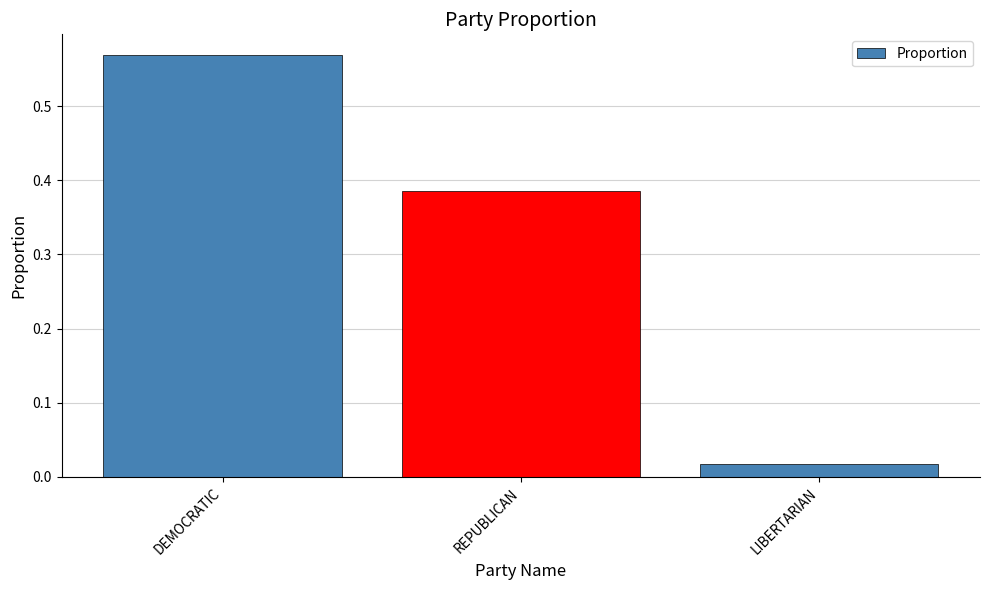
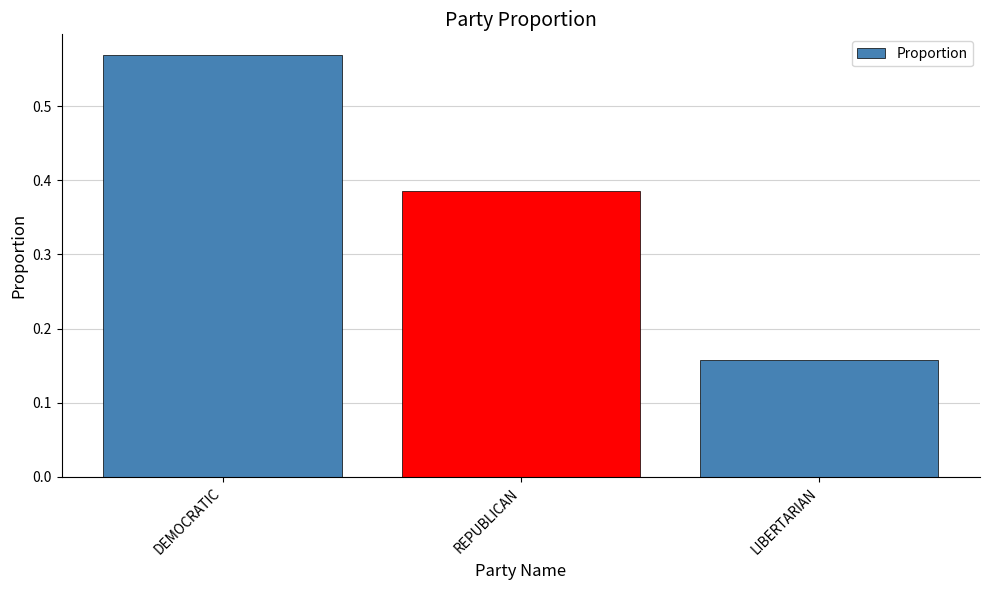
  {
    "DEMOCRATIC": 0.57,
    "REPUBLICAN": 0.39,
-   "LIBERTARIAN": 0.02
+   "LIBERTARIAN": 0.16
  }
